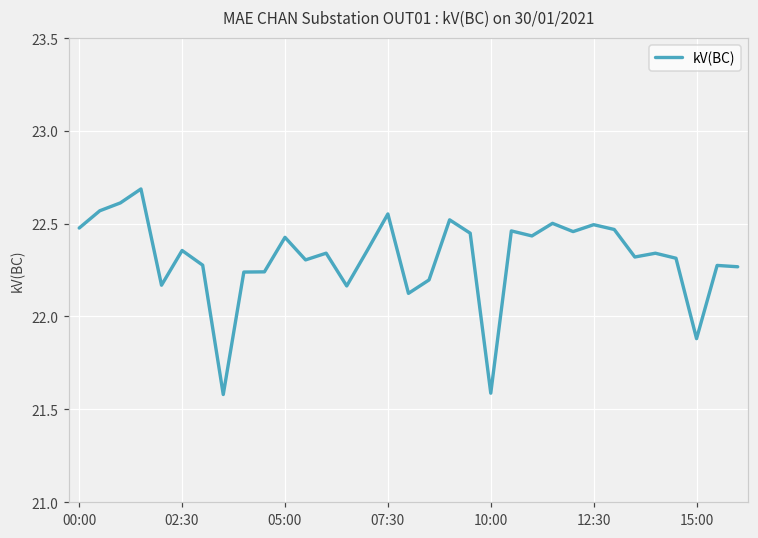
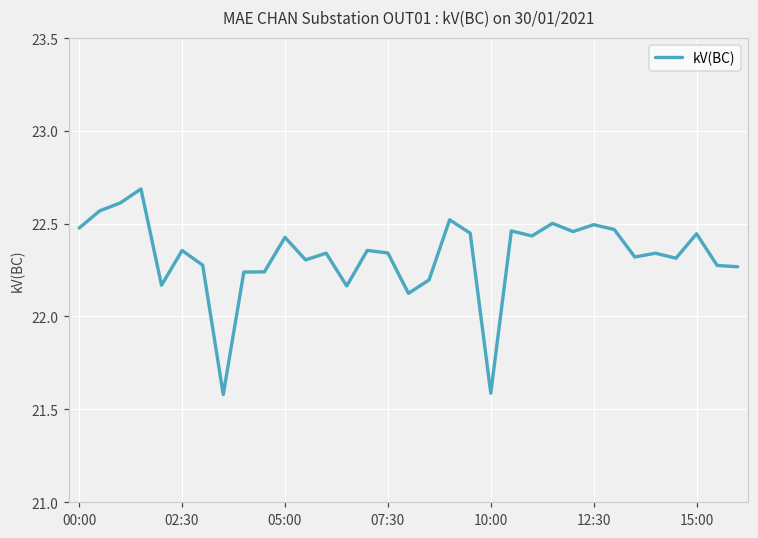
  {
    "00:00": 22.48,
    "02:30": 22.36,
    "05:00": 22.43,
-   "07:30": 22.55,
+   "07:30": 22.34,
    "10:00": 21.59,
    "12:30": 22.49,
-   "15:00": 21.88
+   "15:00": 22.45
  }
